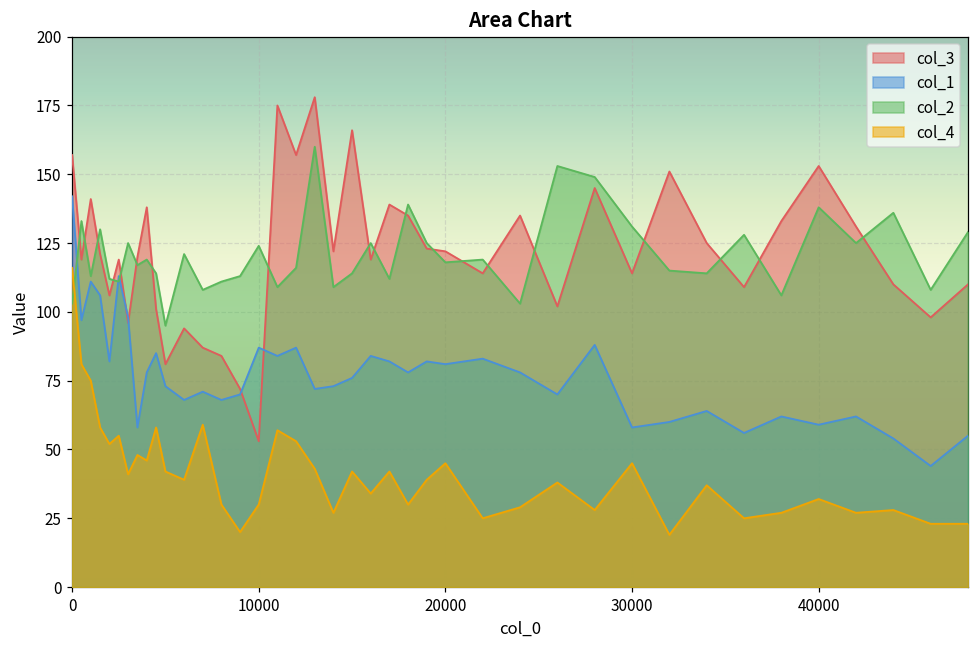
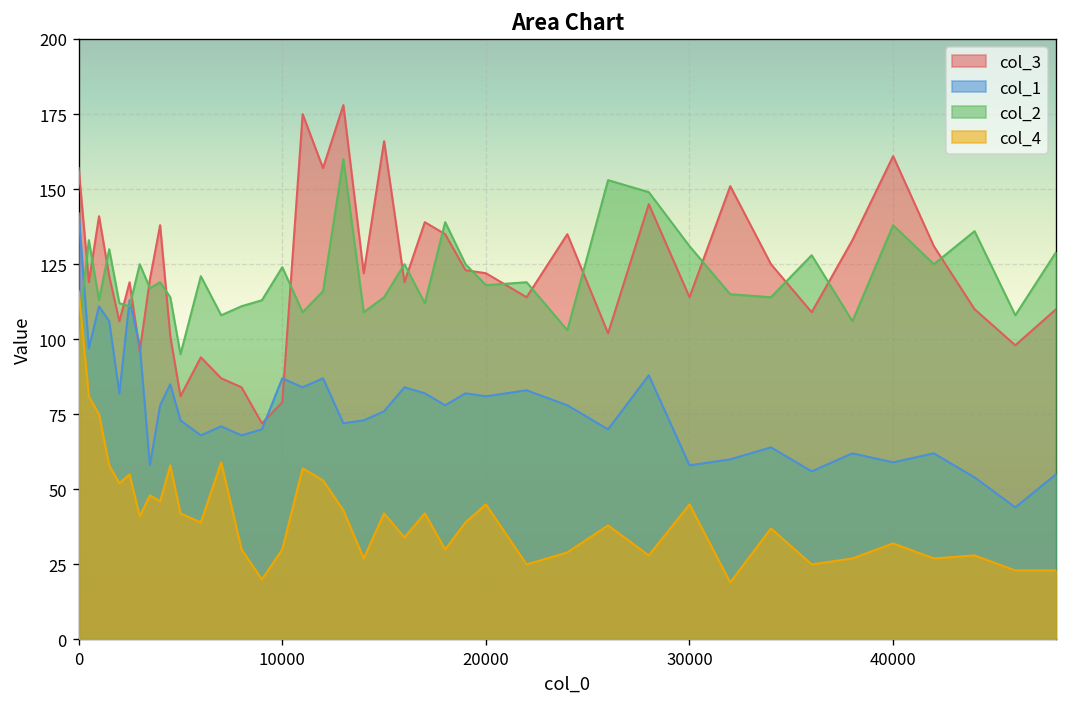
  {
    "col_3": {
      "0": 157,
-     "10000": 53,
+     "10000": 79,
      "20000": 122,
      "30000": 114,
-     "40000": 153
+     "40000": 161
    },
    "col_1": {
      "0": 142,
      "10000": 87,
      "20000": 81,
      "30000": 58,
      "40000": 59
    },
    "col_2": {
      "0": 103,
      "10000": 124,
      "20000": 118,
      "30000": 131,
      "40000": 138
    },
    "col_4": {
      "0": 116,
      "10000": 30,
      "20000": 45,
      "30000": 45,
      "40000": 32
    }
  }
